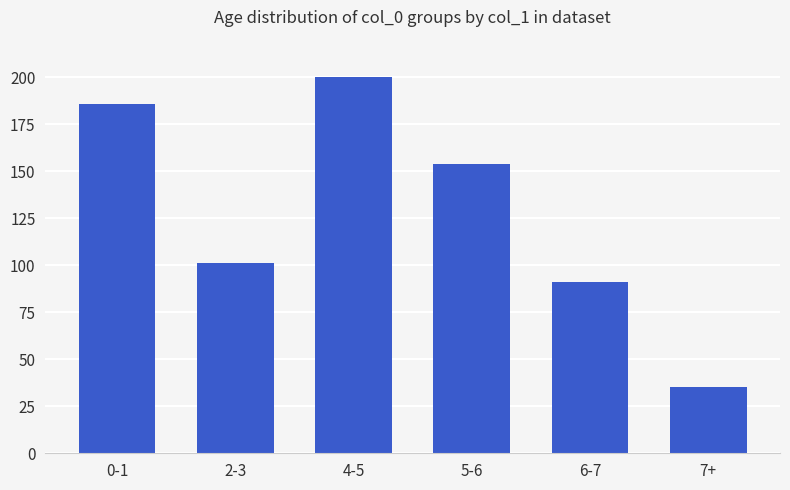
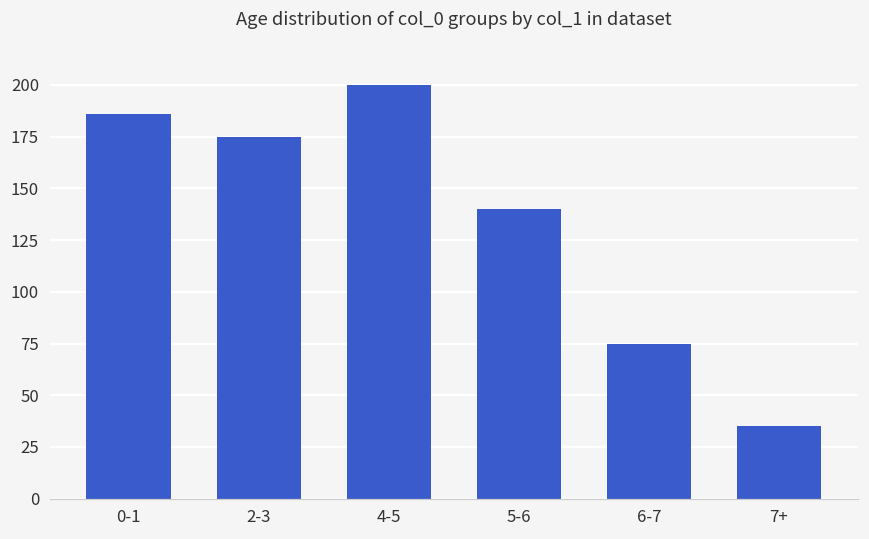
  {
    "0-1": 186,
-   "2-3": 101,
+   "2-3": 175,
    "4-5": 200,
-   "5-6": 154,
-   "6-7": 91,
+   "5-6": 140,
+   "6-7": 75,
    "7+": 35
  }
